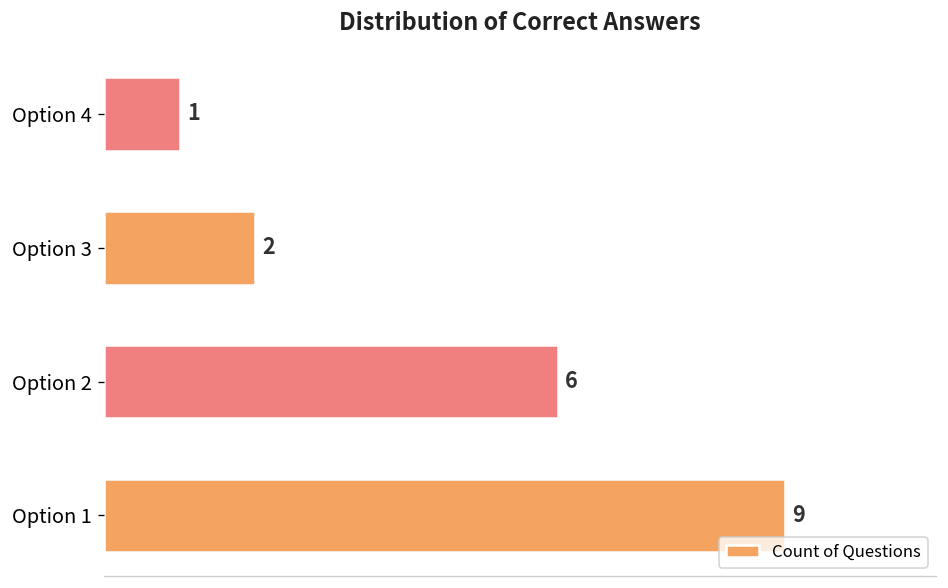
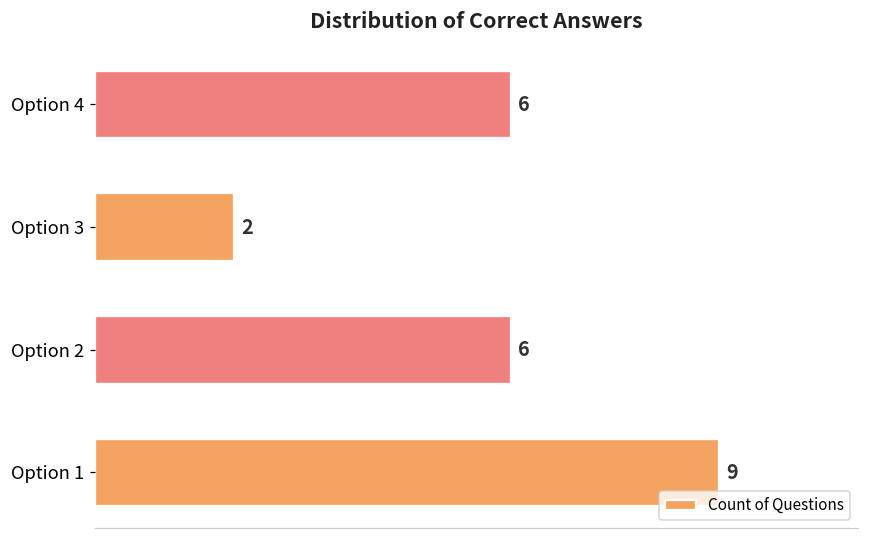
  {
-   "Option 4": 1,
+   "Option 4": 6,
    "Option 3": 2,
    "Option 2": 6,
    "Option 1": 9
  }
